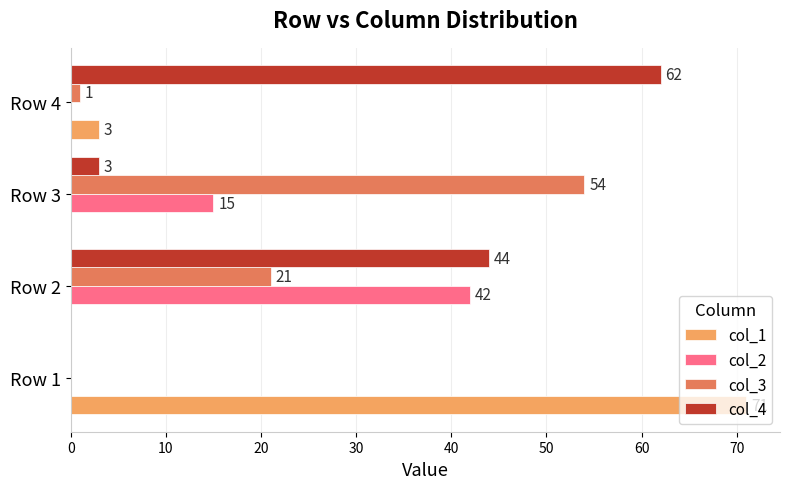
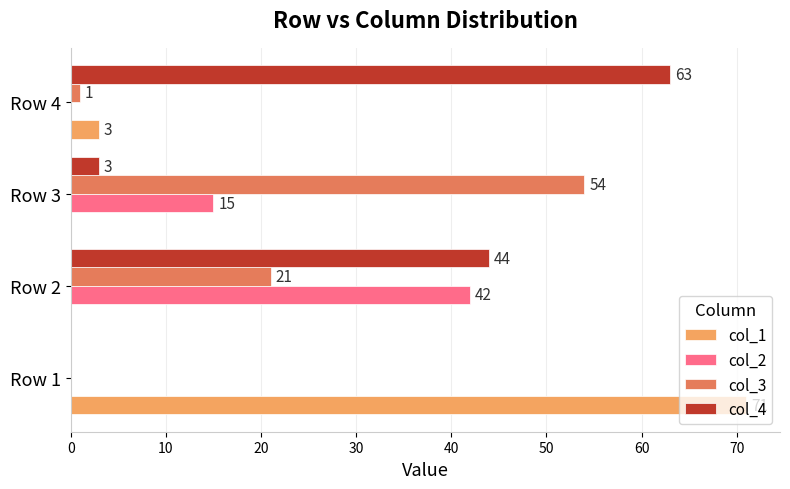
  {
    "col_4": {
-     "Row 4": 62,
+     "Row 4": 63,
      "Row 3": 3,
      "Row 2": 44
    }
  }
